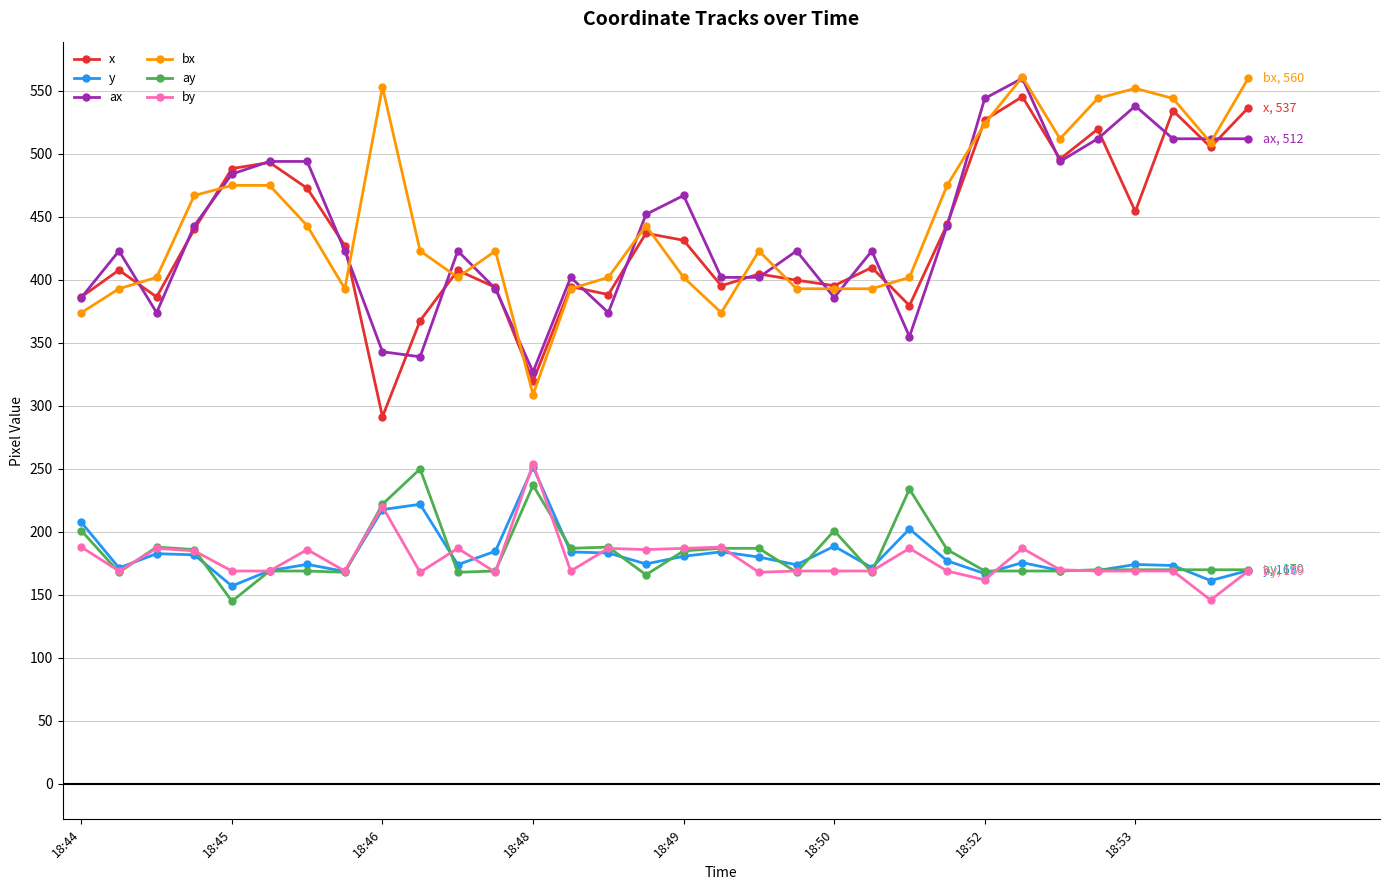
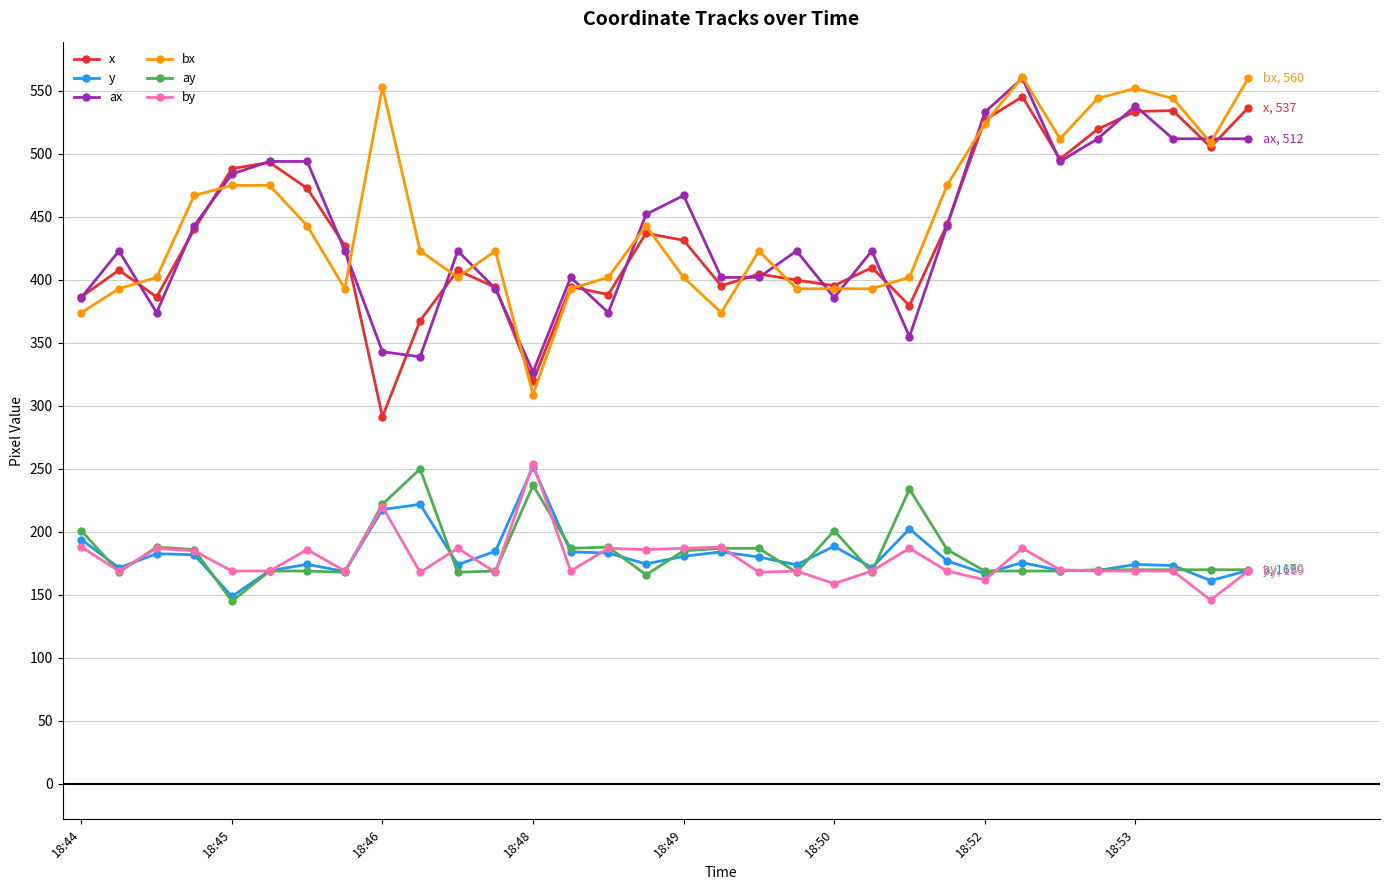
  {
    "x": {
      "18:45": 488,
      "18:46": 291,
      "18:48": 320,
      "18:49": 431,
      "18:50": 395,
      "18:52": 527,
-     "18:53": 454
+     "18:53": 534
    },
    "y": {
-     "18:44": 208,
-     "18:45": 157,
+     "18:44": 194,
+     "18:45": 149,
      "18:46": 218,
      "18:48": 252,
      "18:49": 181,
      "18:50": 189,
      "18:52": 167,
      "18:53": 174
    },
    "ax": {
      "18:45": 484,
      "18:46": 343,
      "18:48": 327,
      "18:49": 467,
      "18:50": 386,
-     "18:52": 544,
+     "18:52": 533,
      "18:53": 538
    },
    "bx": {
      "18:44": 374,
      "18:45": 475,
      "18:46": 553,
      "18:48": 309,
      "18:49": 402,
      "18:50": 393,
      "18:52": 524,
      "18:53": 552
    },
    "ay": {
      "18:44": 201,
      "18:45": 145,
      "18:48": 237,
      "18:49": 185,
      "18:50": 201,
      "18:52": 169
    },
    "by": {
      "18:44": 188,
      "18:45": 169,
      "18:48": 254,
      "18:49": 187,
-     "18:50": 169,
+     "18:50": 159,
      "18:52": 162
    }
  }
